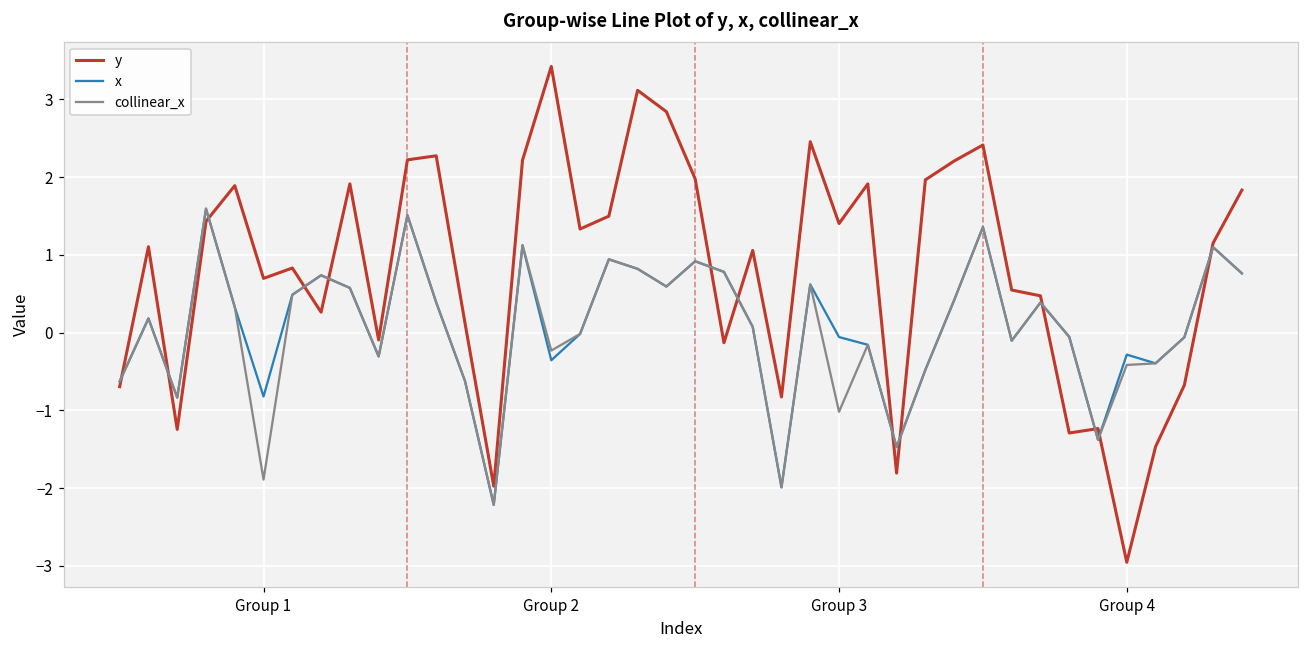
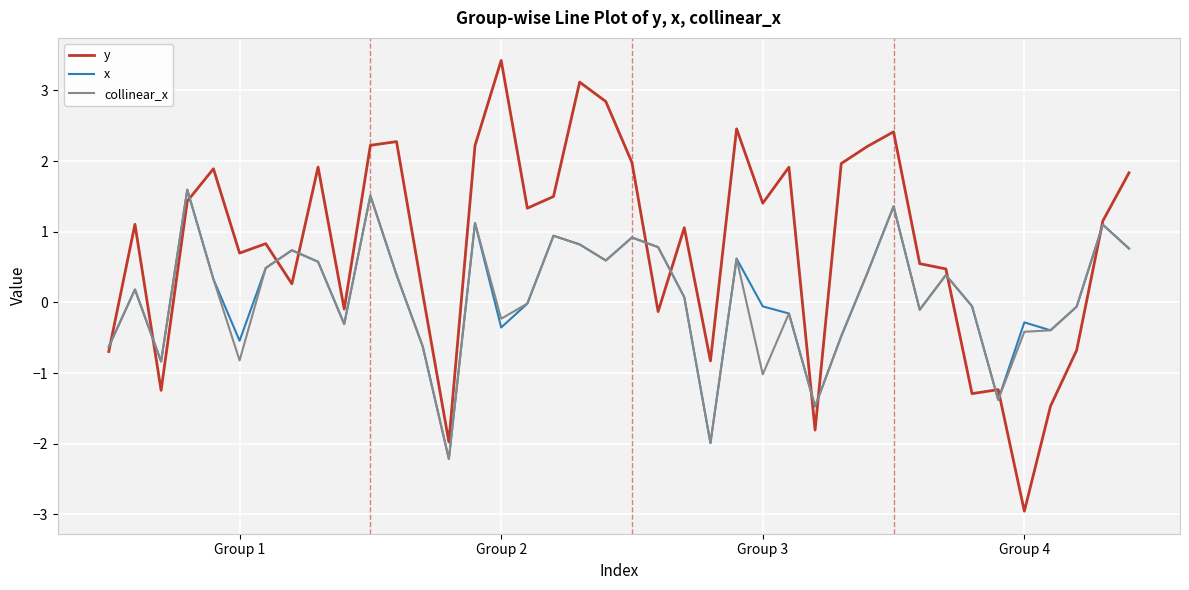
  {
    "y": {
      "Group 1": 0.7,
      "Group 2": 3.4,
      "Group 3": 1.4,
      "Group 4": -3.0
    },
    "x": {
-     "Group 1": -0.8,
+     "Group 1": -0.5,
      "Group 2": -0.4,
      "Group 3": -0.1,
      "Group 4": -0.3
    },
    "collinear_x": {
-     "Group 1": -1.9,
+     "Group 1": -0.8,
      "Group 2": -0.2,
      "Group 3": -1.0,
      "Group 4": -0.4
    }
  }
